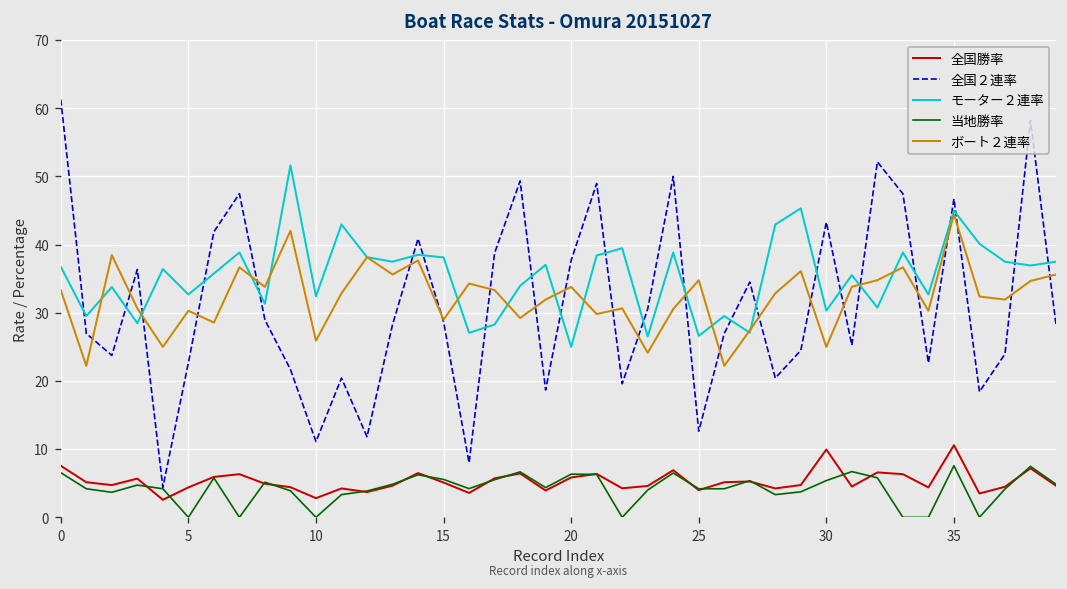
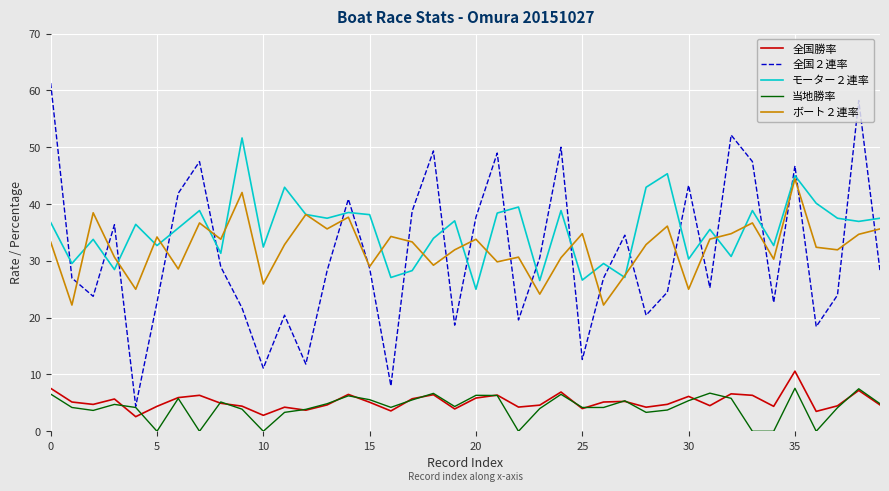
  {
    "全国勝率": {
      "0": 8,
      "5": 4,
      "10": 3,
      "15": 5,
      "20": 6,
-     "30": 10,
+     "30": 6,
      "35": 11
    },
    "全国２連率": {
      "0": 61,
      "5": 23,
      "10": 11,
      "20": 38,
      "25": 13,
      "30": 43,
      "35": 47
    },
    "モーター２連率": {
      "0": 37,
      "5": 33,
      "10": 32,
      "15": 38,
      "20": 25,
      "25": 27,
      "30": 30,
      "35": 45
    },
    "当地勝率": {
      "0": 7,
      "5": 0,
      "10": 0,
      "15": 6,
      "20": 6,
      "30": 5,
      "35": 8
    },
    "ボート２連率": {
      "0": 33,
-     "5": 30,
+     "5": 34,
      "10": 26,
      "20": 34,
      "25": 35,
      "30": 25,
      "35": 44
    }
  }
